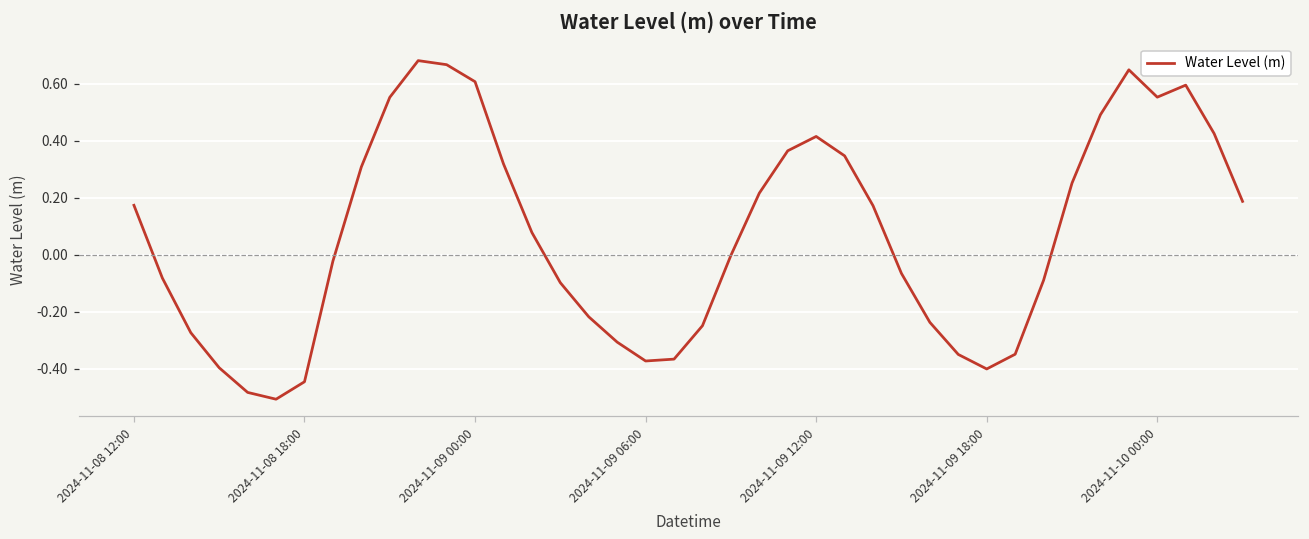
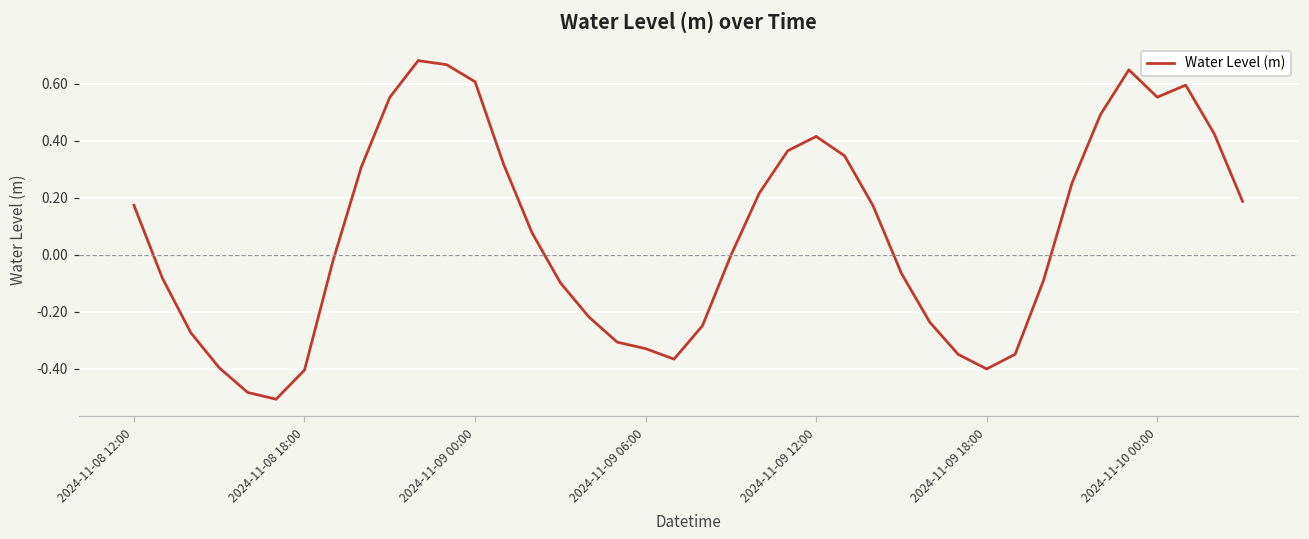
  {
    "2024-11-08 12:00": 0.17,
-   "2024-11-08 18:00": -0.45,
+   "2024-11-08 18:00": -0.40,
    "2024-11-09 00:00": 0.61,
-   "2024-11-09 06:00": -0.37,
+   "2024-11-09 06:00": -0.33,
    "2024-11-09 12:00": 0.41,
    "2024-11-09 18:00": -0.40,
    "2024-11-10 00:00": 0.55
  }
